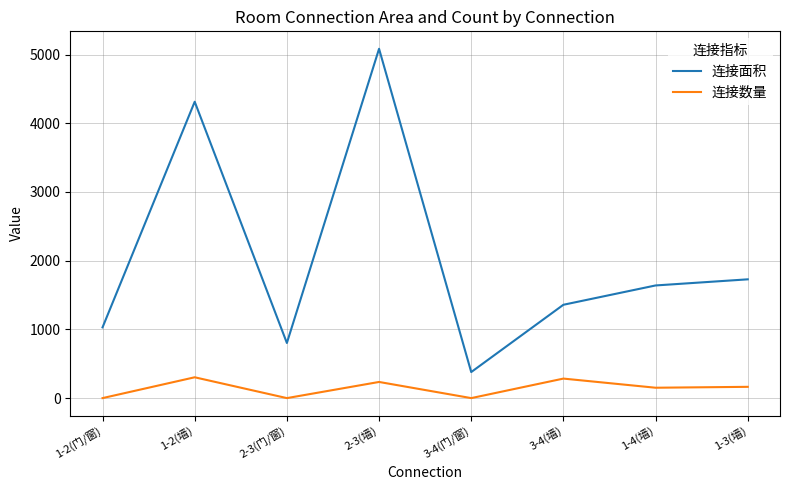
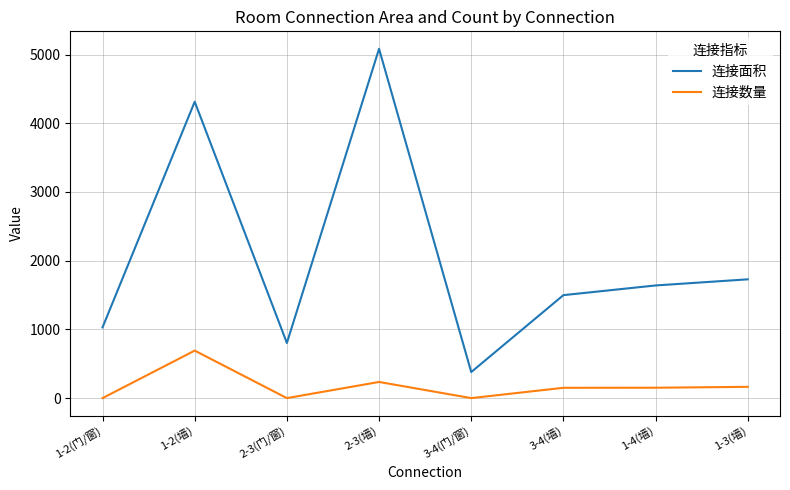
  {
    "连接面积": {
      "1-2(门/窗)": 1000,
      "1-2(墙)": 4300,
      "2-3(门/窗)": 800,
      "2-3(墙)": 5100,
      "3-4(门/窗)": 400,
-     "3-4(墙)": 1400,
+     "3-4(墙)": 1500,
      "1-4(墙)": 1600,
      "1-3(墙)": 1700
    },
    "连接数量": {
      "1-2(门/窗)": 0,
-     "1-2(墙)": 300,
+     "1-2(墙)": 700,
      "2-3(门/窗)": 0,
      "2-3(墙)": 200,
      "3-4(门/窗)": 0,
-     "3-4(墙)": 300,
+     "3-4(墙)": 200,
      "1-4(墙)": 200,
      "1-3(墙)": 200
    }
  }
